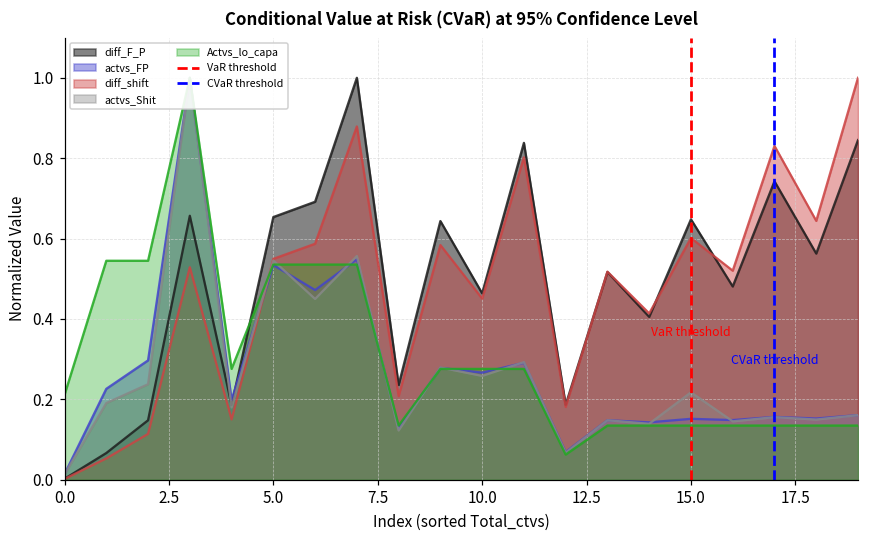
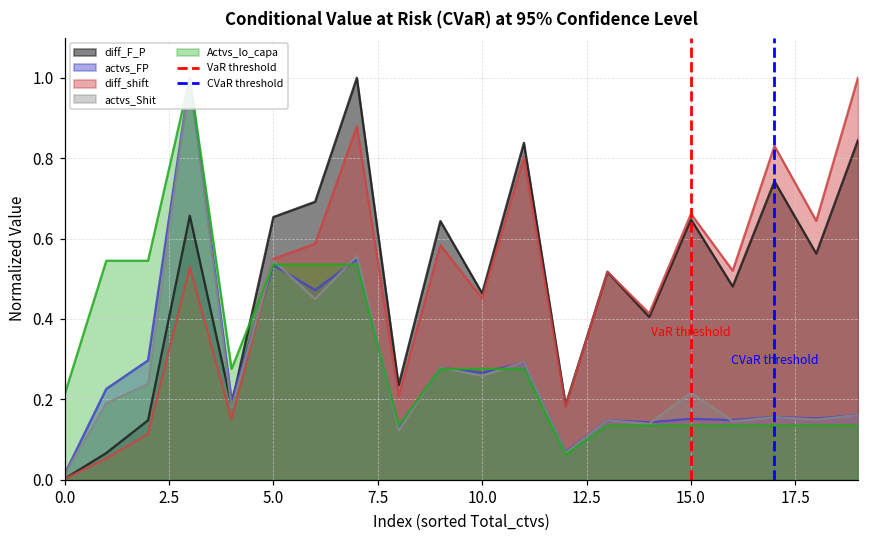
  {
    "diff_F_P": {
      "5.0": 0.65,
      "10.0": 0.46,
      "15.0": 0.65
    },
    "actvs_FP": {
      "10.0": 0.27,
      "15.0": 0.15
    },
    "diff_shift": {
      "10.0": 0.45,
-     "15.0": 0.60
+     "15.0": 0.66
    },
    "actvs_Shit": {
      "10.0": 0.26,
      "15.0": 0.22
    },
    "Actvs_lo_capa": {
      "0.0": 0.21,
      "10.0": 0.28,
      "15.0": 0.13
    }
  }
